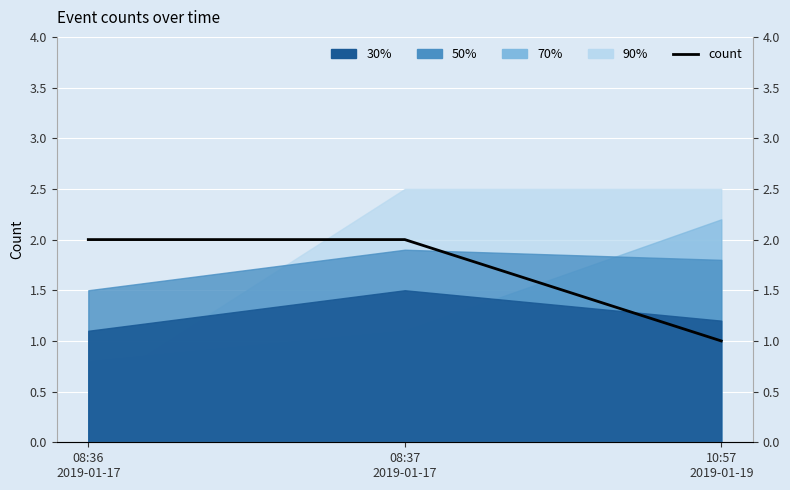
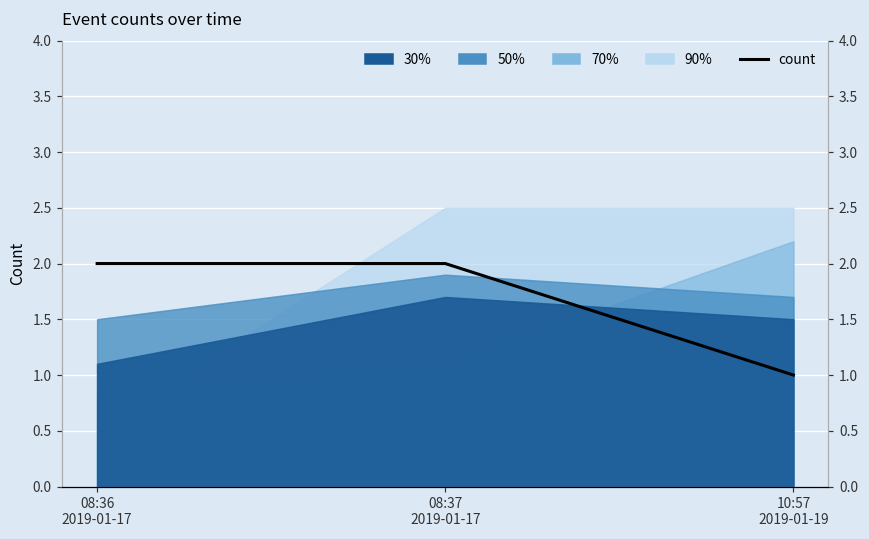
  {
    "count": {
      "08:36 2019-01-17": 2.0,
      "08:37 2019-01-17": 2.0,
      "10:57 2019-01-19": 1.0
    },
    "90%": {
      "08:36 2019-01-17": 0.5,
      "08:37 2019-01-17": 2.5,
      "10:57 2019-01-19": 2.5
    },
    "70%": {
      "08:36 2019-01-17": 0.8,
      "08:37 2019-01-17": 1.1,
      "10:57 2019-01-19": 2.2
    },
    "50%": {
      "08:36 2019-01-17": 1.5,
      "08:37 2019-01-17": 1.9,
-     "10:57 2019-01-19": 1.8
+     "10:57 2019-01-19": 1.7
    },
    "30%": {
      "08:36 2019-01-17": 1.1,
-     "08:37 2019-01-17": 1.5,
-     "10:57 2019-01-19": 1.2
+     "08:37 2019-01-17": 1.7,
+     "10:57 2019-01-19": 1.5
    }
  }
